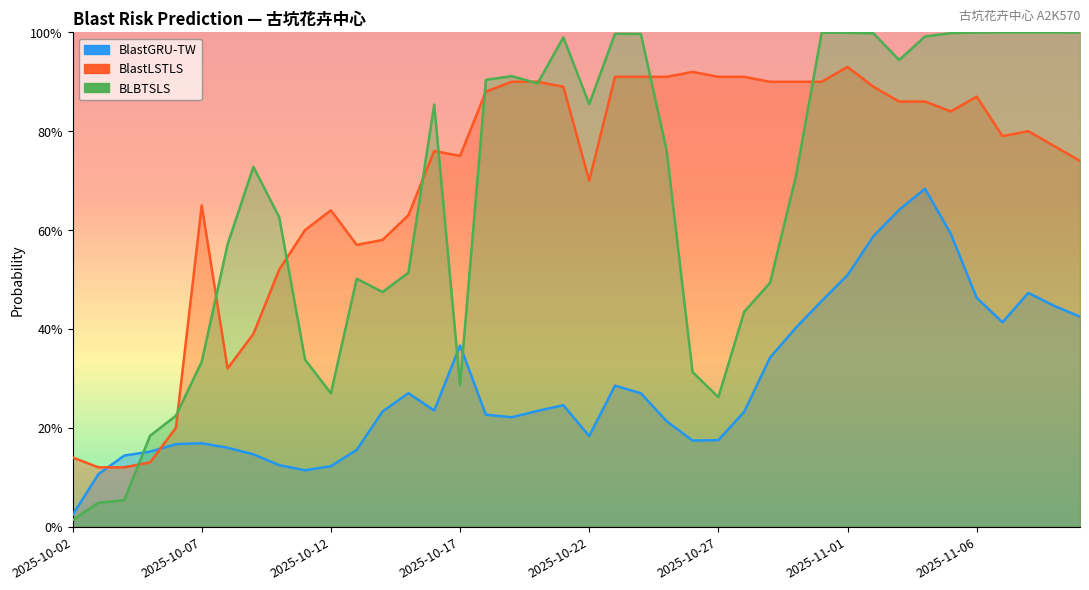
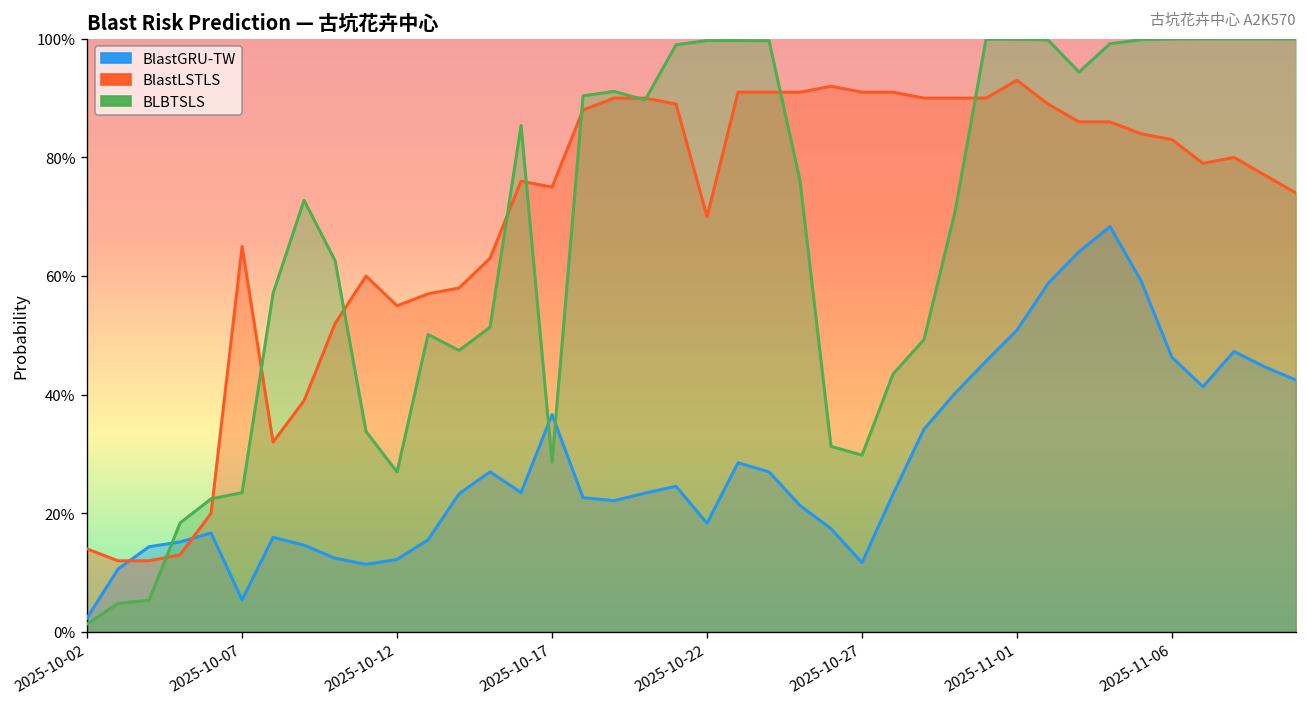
  {
    "BlastGRU-TW": {
      "2025-10-02": "2%",
-     "2025-10-07": "17%",
+     "2025-10-07": "5%",
      "2025-10-12": "12%",
      "2025-10-17": "37%",
      "2025-10-22": "18%",
-     "2025-10-27": "18%",
+     "2025-10-27": "12%",
      "2025-11-01": "51%",
      "2025-11-06": "46%"
    },
    "BlastLSTLS": {
      "2025-10-02": "14%",
      "2025-10-07": "65%",
-     "2025-10-12": "64%",
+     "2025-10-12": "55%",
      "2025-10-17": "75%",
      "2025-10-22": "70%",
      "2025-10-27": "91%",
      "2025-11-01": "93%",
-     "2025-11-06": "87%"
+     "2025-11-06": "83%"
    },
    "BLBTSLS": {
      "2025-10-02": "1%",
-     "2025-10-07": "33%",
+     "2025-10-07": "23%",
      "2025-10-12": "27%",
      "2025-10-17": "29%",
-     "2025-10-22": "85%",
-     "2025-10-27": "26%",
+     "2025-10-22": "100%",
+     "2025-10-27": "30%",
      "2025-11-01": "100%",
      "2025-11-06": "100%"
    }
  }
